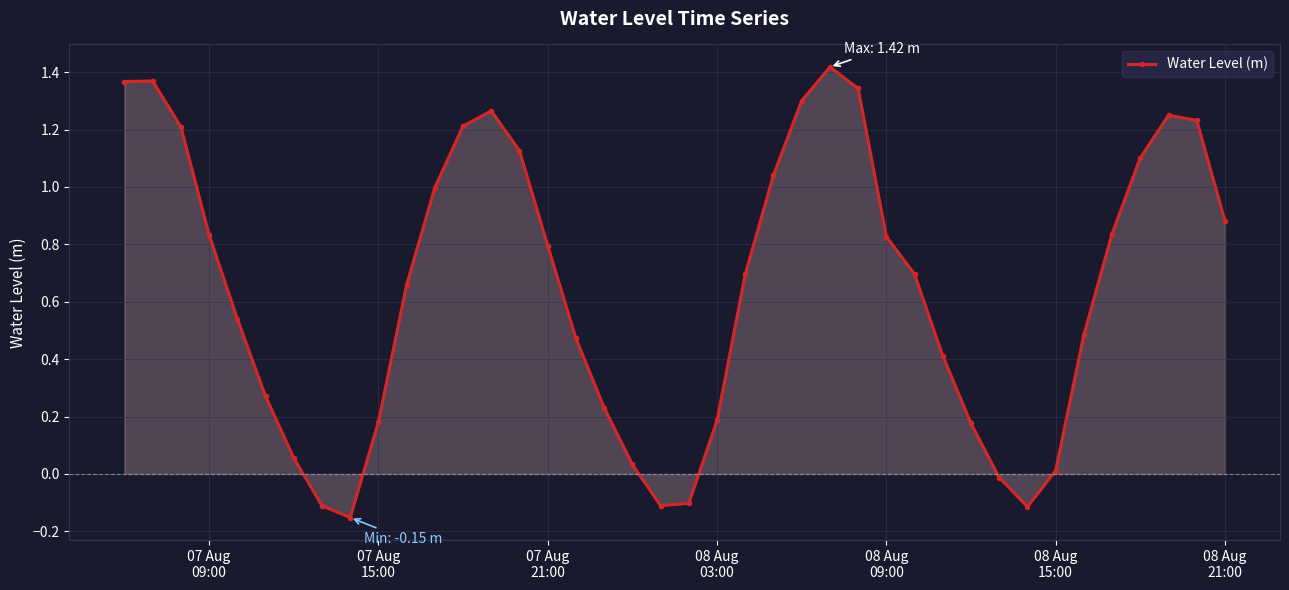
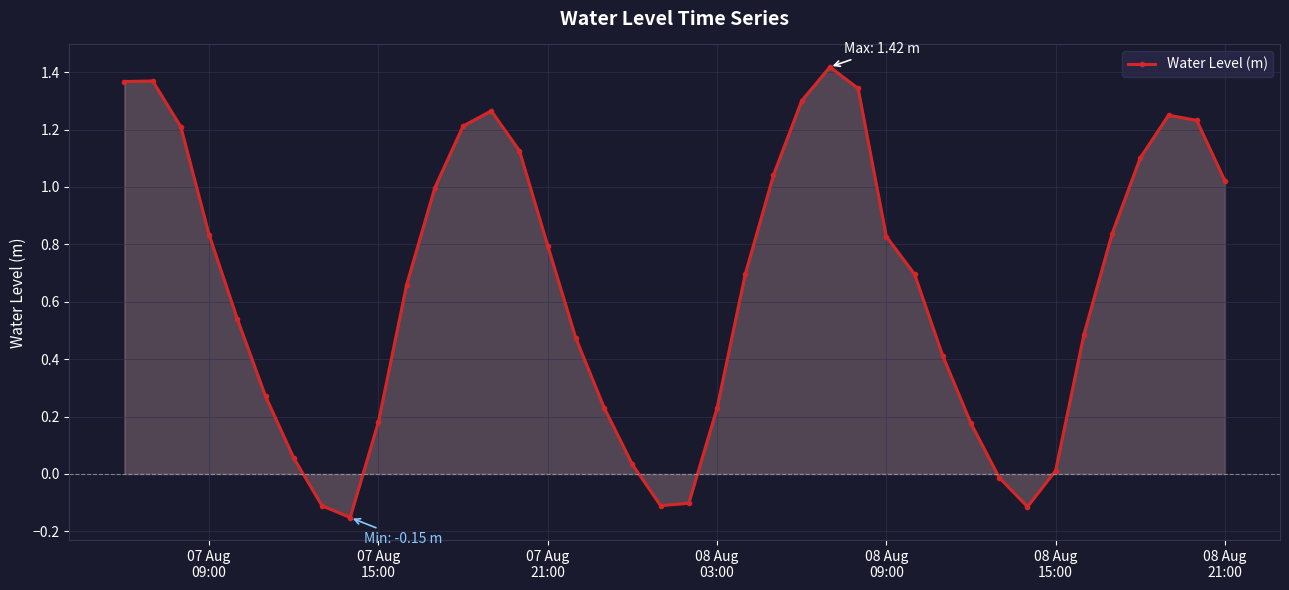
  {
    "Water Level (m)": {
-     "08 Aug 03:00": 0.19,
-     "08 Aug 21:00": 0.88
+     "08 Aug 03:00": 0.23,
+     "08 Aug 21:00": 1.02
    }
  }
